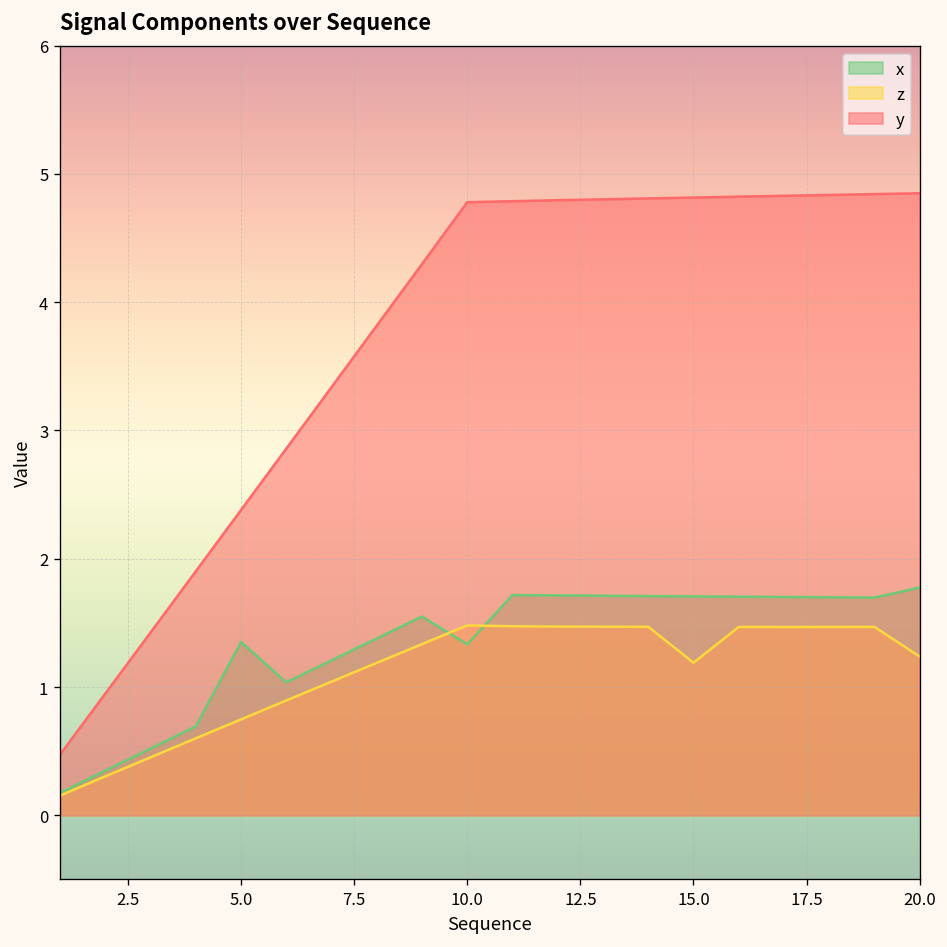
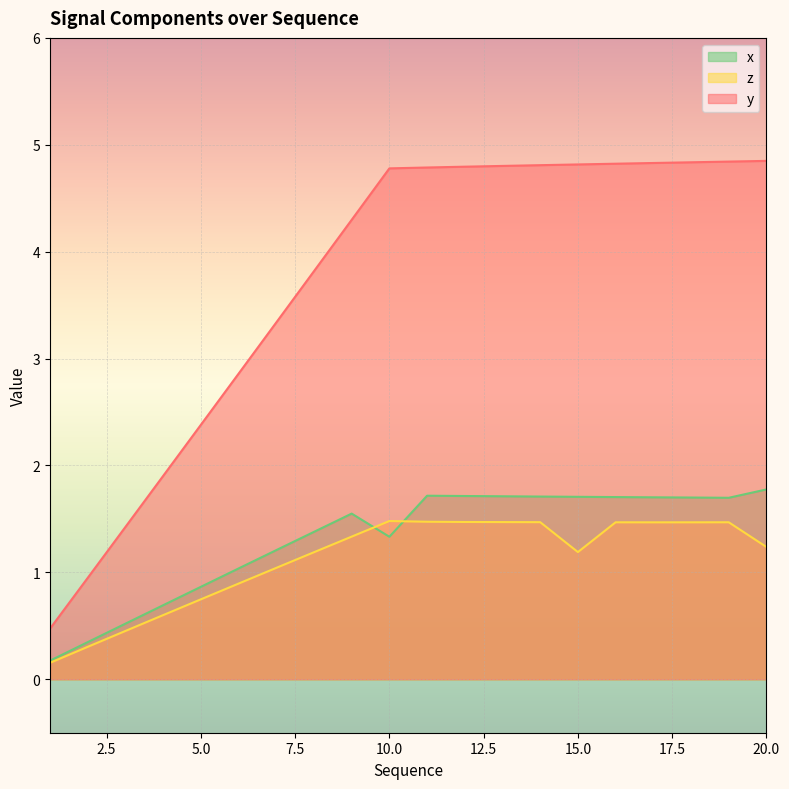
  {
    "x": {
-     "5.0": 1.35,
+     "5.0": 0.86,
      "10.0": 1.33,
      "15.0": 1.71,
      "20.0": 1.78
    },
    "z": {
      "5.0": 0.75,
      "10.0": 1.48,
      "15.0": 1.19,
      "20.0": 1.24
    },
    "y": {
      "5.0": 2.38,
      "10.0": 4.78,
      "15.0": 4.82,
      "20.0": 4.85
    }
  }
